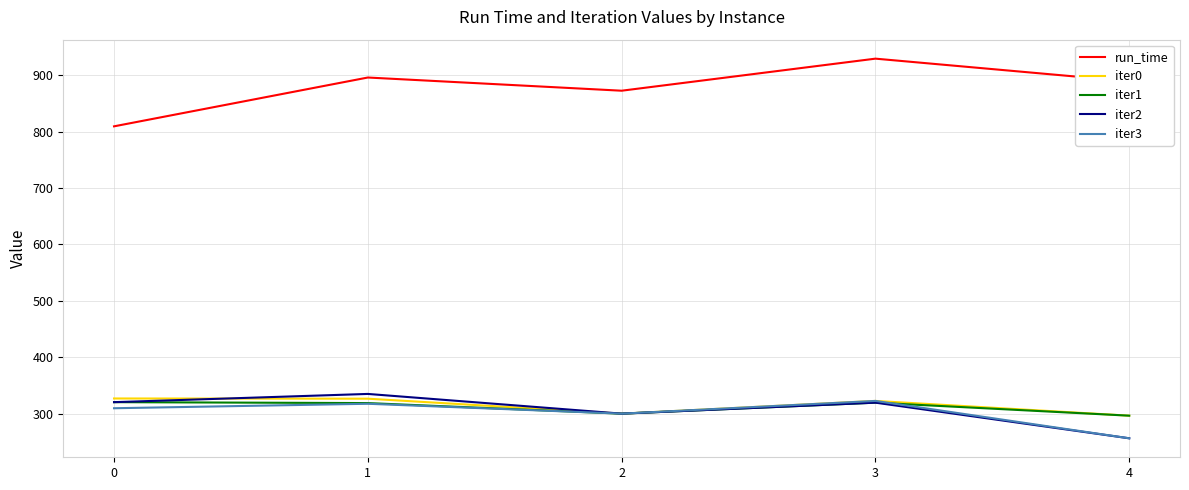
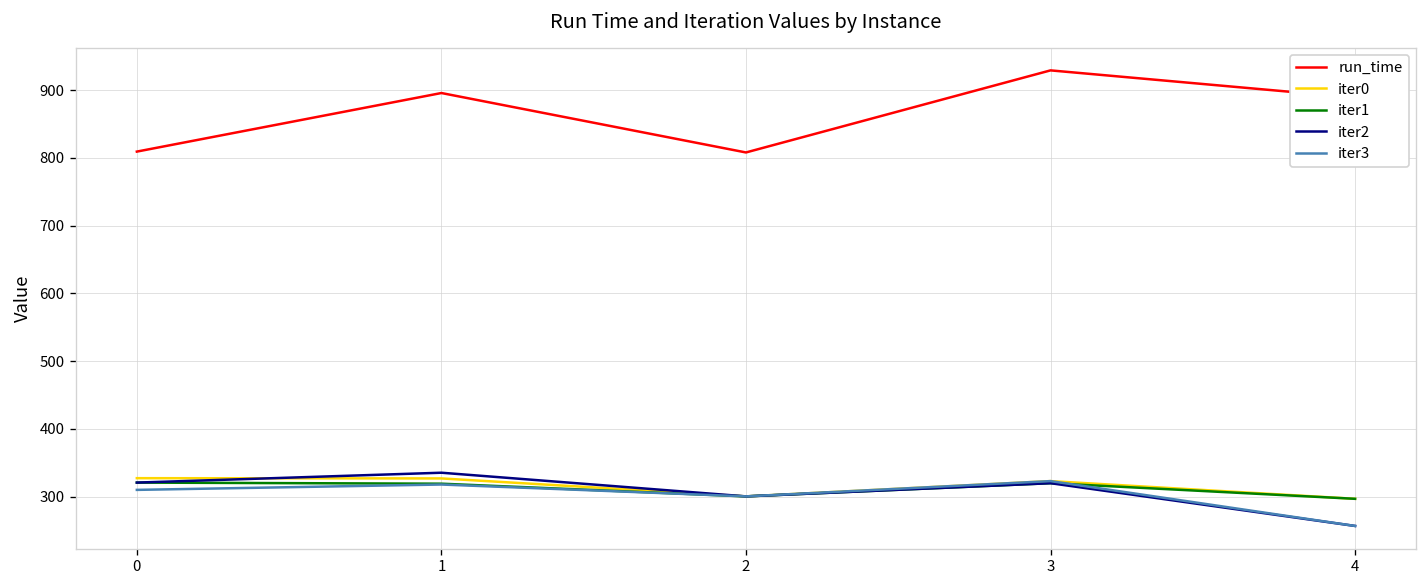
  {
    "run_time": {
      "0": 810,
      "1": 900,
-     "2": 870,
+     "2": 810,
      "3": 930
    },
    "iter0": {
      "0": 330,
      "1": 330
    },
    "iter2": {
      "1": 340
    },
    "iter3": {
      "0": 310
    }
  }
